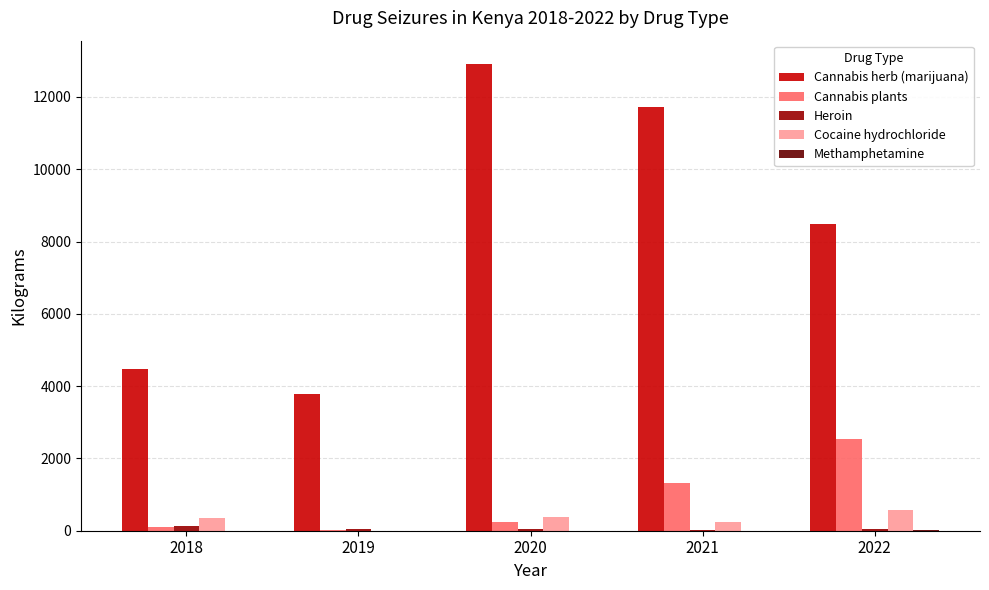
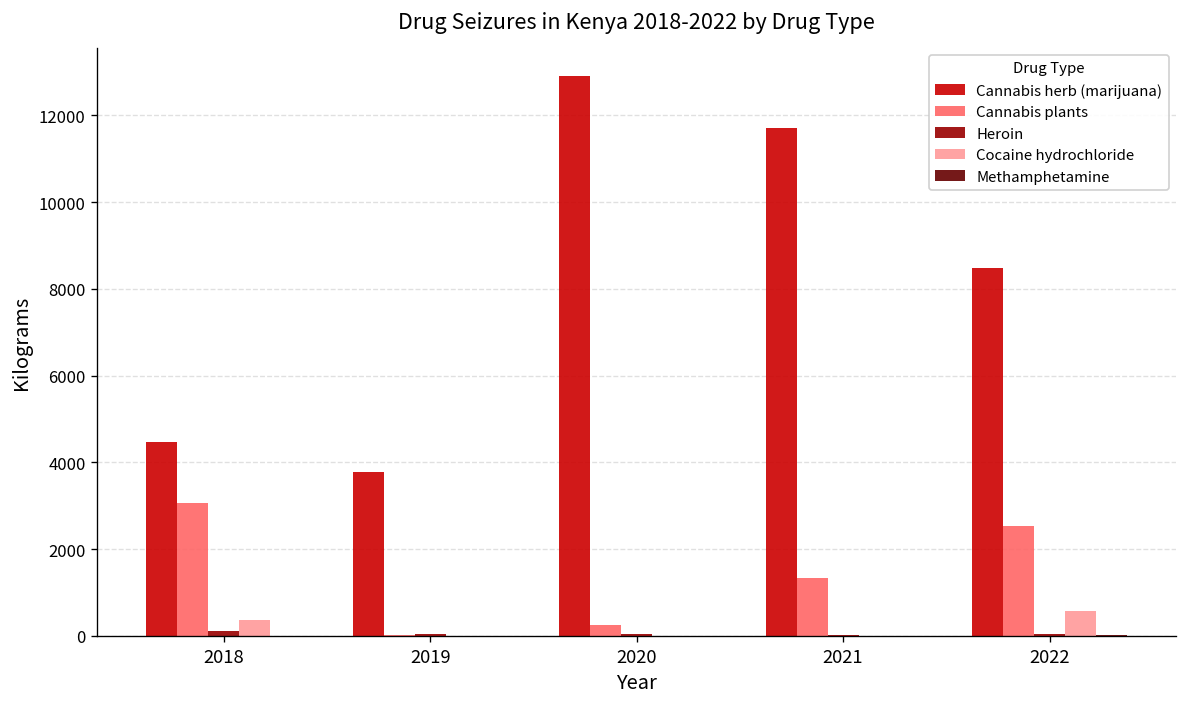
  {
    "Cannabis plants": {
-     "2018": 100,
+     "2018": 3100,
      "2020": 200,
      "2021": 1300,
      "2022": 2500
    },
    "Cocaine hydrochloride": {
      "2018": 400,
-     "2020": 400,
-     "2021": 300,
+     "2020": 0,
+     "2021": 0,
      "2022": 600
    }
  }
